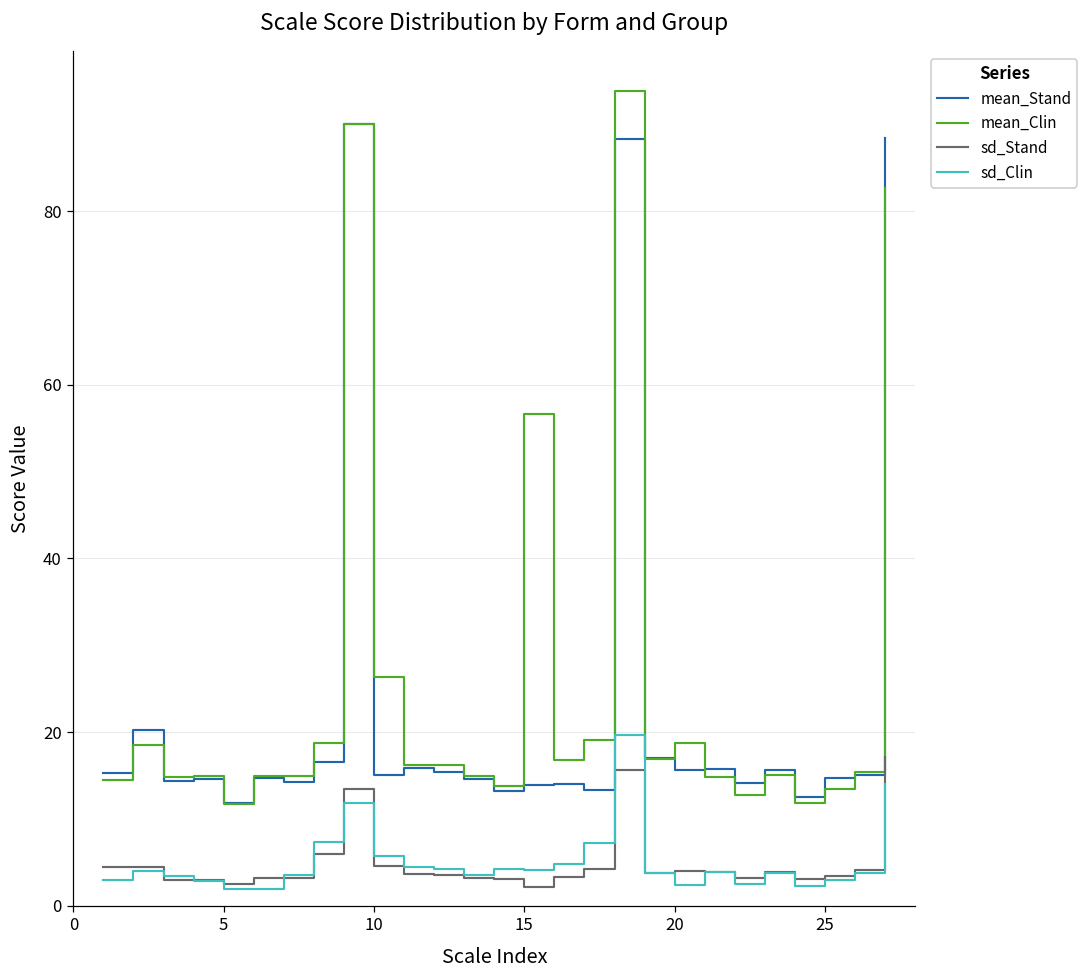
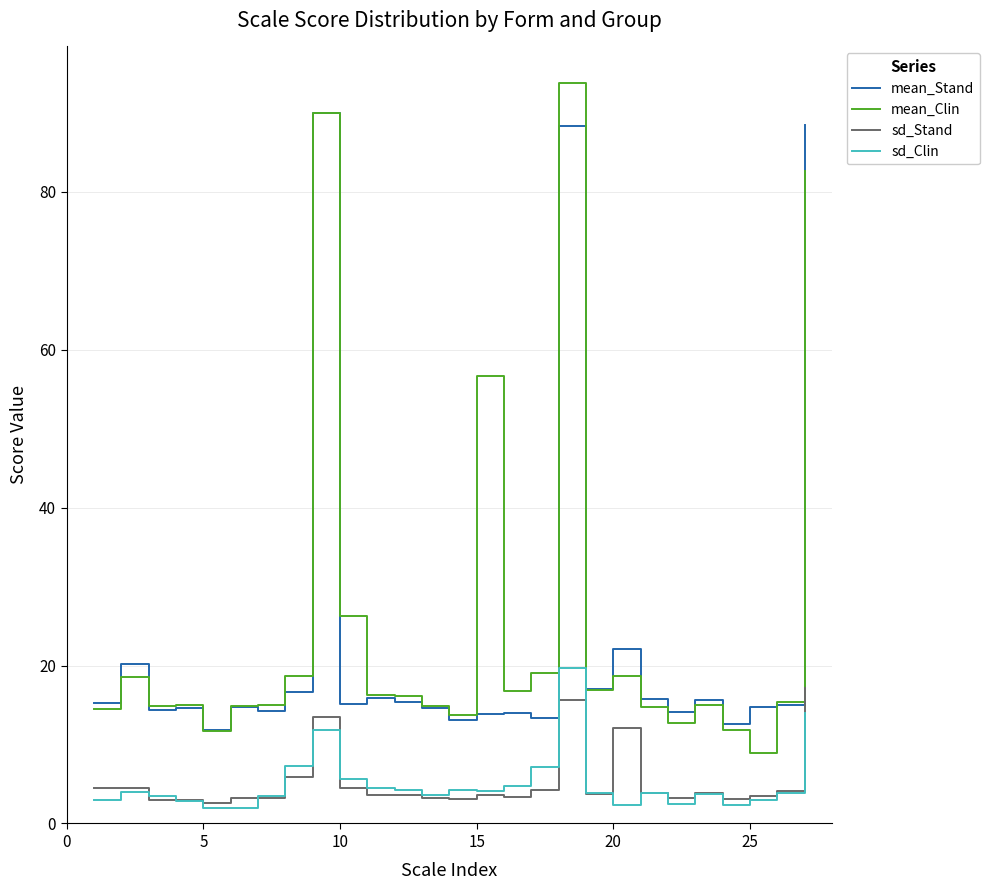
  {
    "mean_Stand": {
      "10": 15,
      "15": 14,
-     "20": 16,
+     "20": 22,
      "25": 15
    },
    "mean_Clin": {
      "10": 26,
      "15": 57,
      "20": 19,
-     "25": 13
+     "25": 9
    },
    "sd_Stand": {
      "5": 3,
      "10": 5,
-     "15": 2,
-     "20": 4,
+     "15": 4,
+     "20": 12,
      "25": 3
    },
    "sd_Clin": {
      "5": 2,
      "10": 6,
      "15": 4,
      "20": 2,
      "25": 3
    }
  }
